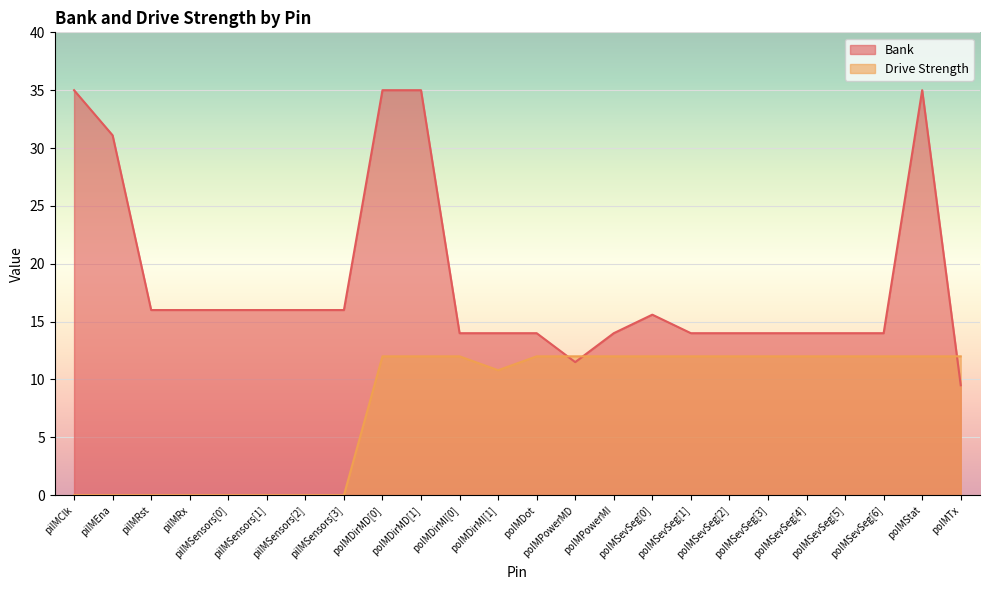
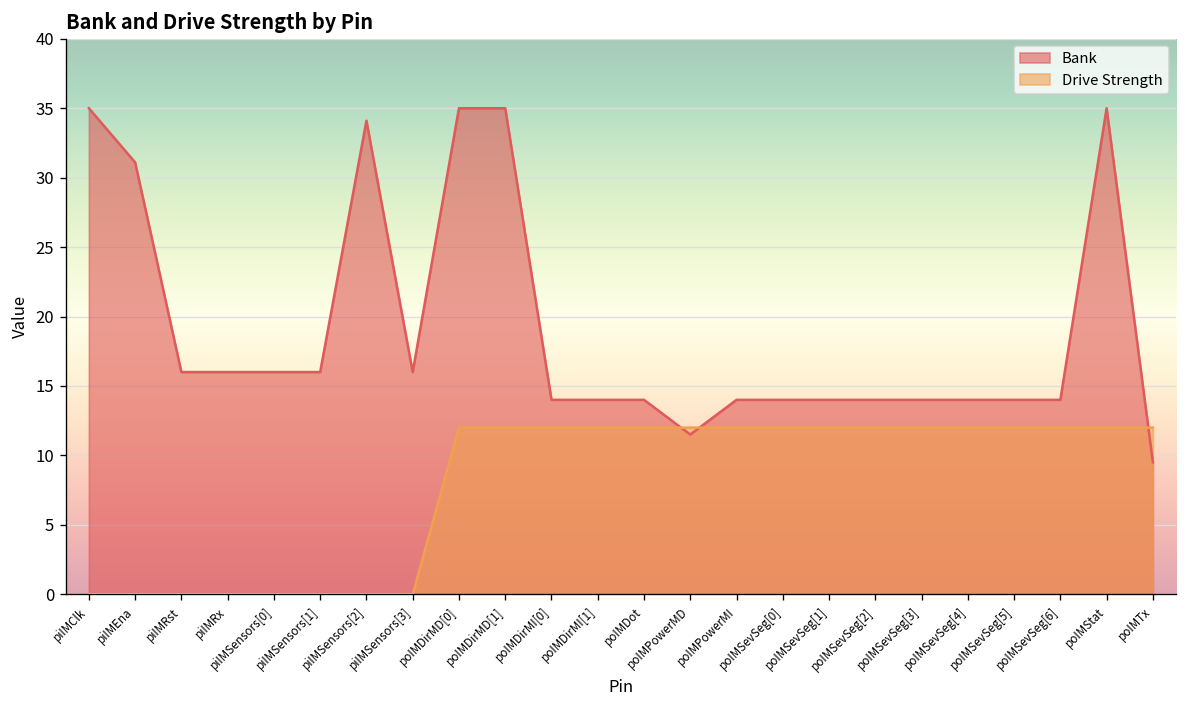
  {
    "Bank": {
      "piIMClk": 35.0,
      "piIMEna": 31.1,
      "piIMRst": 16.0,
      "piIMRx": 16.0,
      "piIMSensors[0]": 16.0,
      "piIMSensors[1]": 16.0,
-     "piIMSensors[2]": 16.0,
+     "piIMSensors[2]": 34.1,
      "piIMSensors[3]": 16.0,
      "poIMDirMD[0]": 35.0,
      "poIMDirMD[1]": 35.0,
      "poIMDirMI[0]": 14.0,
      "poIMDirMI[1]": 14.0,
      "poIMDot": 14.0,
      "poIMPowerMD": 11.5,
      "poIMPowerMI": 14.0,
-     "poIMSevSeg[0]": 15.6,
+     "poIMSevSeg[0]": 14.0,
      "poIMSevSeg[1]": 14.0,
      "poIMSevSeg[2]": 14.0,
      "poIMSevSeg[3]": 14.0,
      "poIMSevSeg[4]": 14.0,
      "poIMSevSeg[5]": 14.0,
      "poIMSevSeg[6]": 14.0,
      "poIMStat": 35.0,
      "poIMTx": 9.5
    },
    "Drive Strength": {
      "piIMClk": 0.0,
      "piIMEna": 0.0,
      "piIMRst": 0.0,
      "piIMRx": 0.0,
      "piIMSensors[0]": 0.0,
      "piIMSensors[1]": 0.0,
      "piIMSensors[2]": 0.0,
      "piIMSensors[3]": 0.0,
      "poIMDirMD[0]": 12.0,
      "poIMDirMD[1]": 12.0,
      "poIMDirMI[0]": 12.0,
-     "poIMDirMI[1]": 10.8,
+     "poIMDirMI[1]": 12.0,
      "poIMDot": 12.0,
      "poIMPowerMD": 12.0,
      "poIMPowerMI": 12.0,
      "poIMSevSeg[0]": 12.0,
      "poIMSevSeg[1]": 12.0,
      "poIMSevSeg[2]": 12.0,
      "poIMSevSeg[3]": 12.0,
      "poIMSevSeg[4]": 12.0,
      "poIMSevSeg[5]": 12.0,
      "poIMSevSeg[6]": 12.0,
      "poIMStat": 12.0,
      "poIMTx": 12.0
    }
  }
